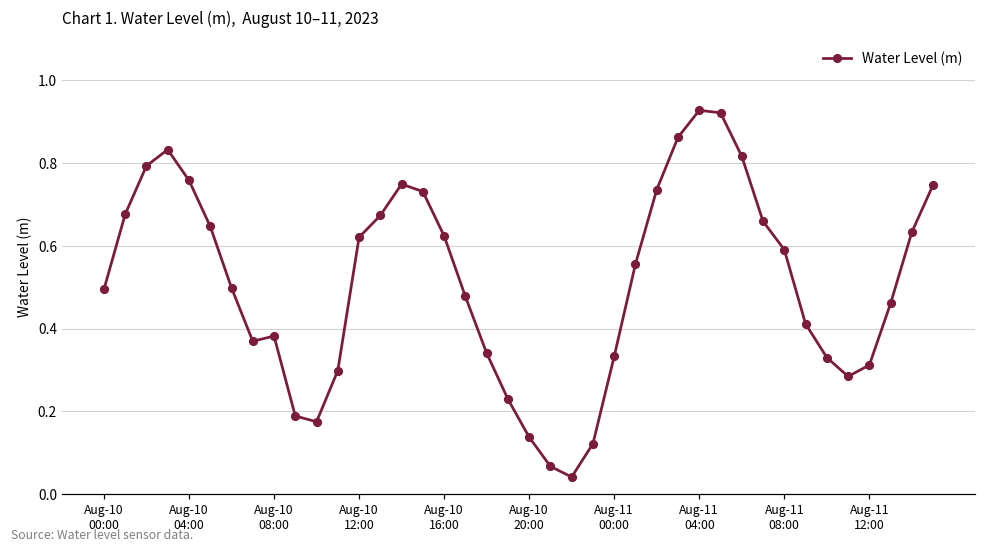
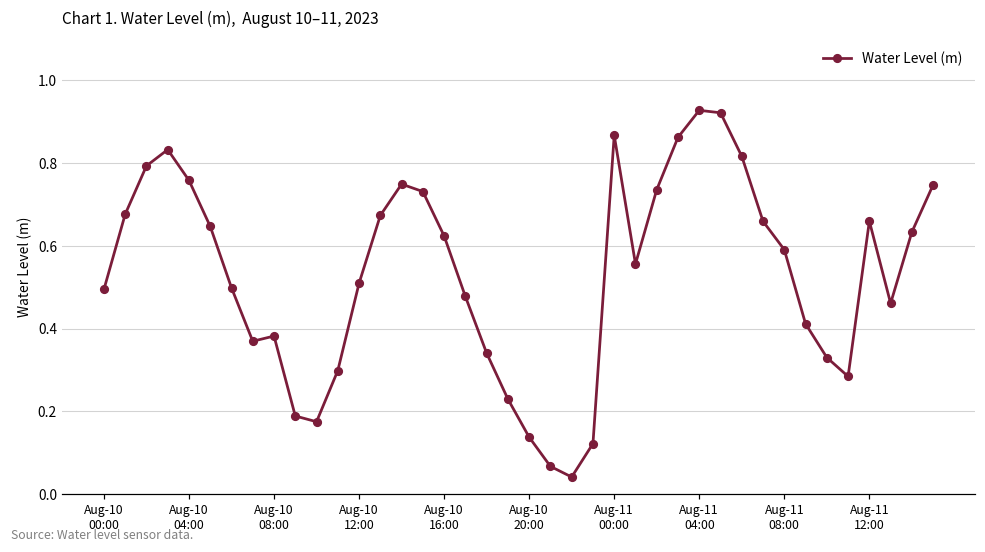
  {
    "Aug-10 00:00": 0.49,
    "Aug-10 04:00": 0.76,
    "Aug-10 08:00": 0.38,
-   "Aug-10 12:00": 0.62,
+   "Aug-10 12:00": 0.51,
    "Aug-10 16:00": 0.62,
    "Aug-10 20:00": 0.14,
-   "Aug-11 00:00": 0.33,
+   "Aug-11 00:00": 0.87,
    "Aug-11 04:00": 0.93,
    "Aug-11 08:00": 0.59,
-   "Aug-11 12:00": 0.31
+   "Aug-11 12:00": 0.66
  }
